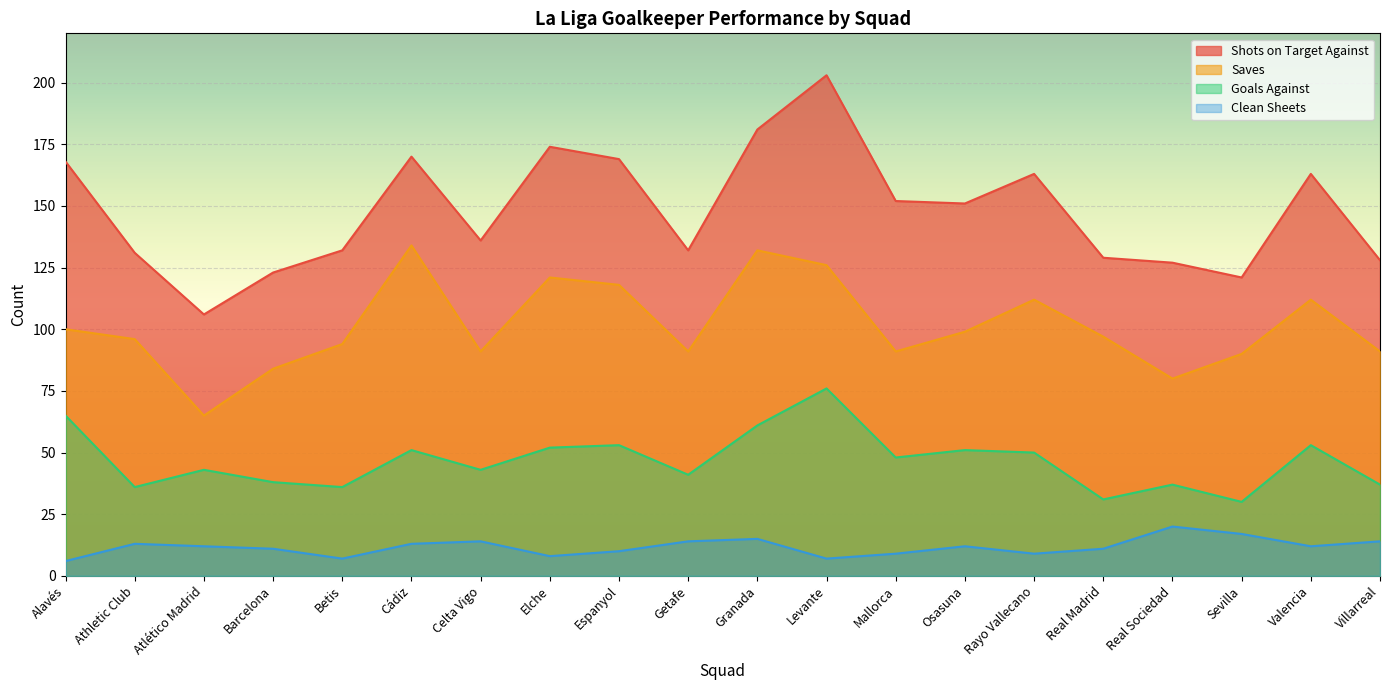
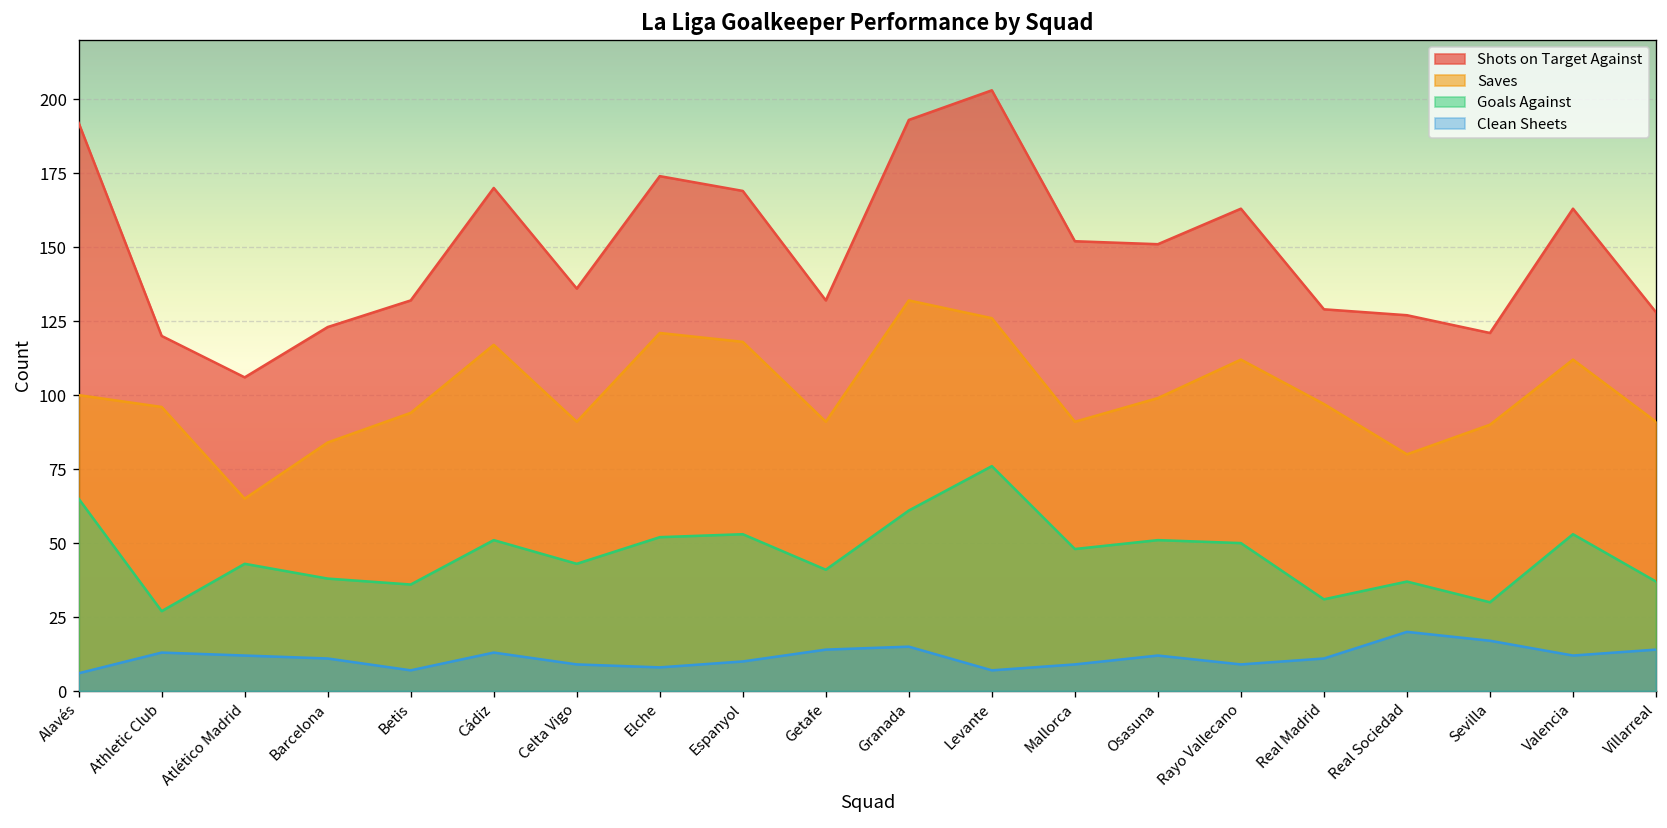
  {
    "Shots on Target Against": {
-     "Alavés": 168,
-     "Athletic Club": 131,
+     "Alavés": 192,
+     "Athletic Club": 120,
      "Atlético Madrid": 106,
      "Barcelona": 123,
      "Betis": 132,
      "Cádiz": 170,
      "Celta Vigo": 136,
      "Elche": 174,
      "Espanyol": 169,
      "Getafe": 132,
-     "Granada": 181,
+     "Granada": 193,
      "Levante": 203,
      "Mallorca": 152,
      "Osasuna": 151,
      "Rayo Vallecano": 163,
      "Real Madrid": 129,
      "Real Sociedad": 127,
      "Sevilla": 121,
      "Valencia": 163,
      "Villarreal": 128
    },
    "Saves": {
      "Alavés": 100,
      "Athletic Club": 96,
      "Atlético Madrid": 65,
      "Barcelona": 84,
      "Betis": 94,
-     "Cádiz": 134,
+     "Cádiz": 117,
      "Celta Vigo": 91,
      "Elche": 121,
      "Espanyol": 118,
      "Getafe": 91,
      "Granada": 132,
      "Levante": 126,
      "Mallorca": 91,
      "Osasuna": 99,
      "Rayo Vallecano": 112,
      "Real Madrid": 97,
      "Real Sociedad": 80,
      "Sevilla": 90,
      "Valencia": 112,
      "Villarreal": 91
    },
    "Goals Against": {
      "Alavés": 65,
-     "Athletic Club": 36,
+     "Athletic Club": 27,
      "Atlético Madrid": 43,
      "Barcelona": 38,
      "Betis": 36,
      "Cádiz": 51,
      "Celta Vigo": 43,
      "Elche": 52,
      "Espanyol": 53,
      "Getafe": 41,
      "Granada": 61,
      "Levante": 76,
      "Mallorca": 48,
      "Osasuna": 51,
      "Rayo Vallecano": 50,
      "Real Madrid": 31,
      "Real Sociedad": 37,
      "Sevilla": 30,
      "Valencia": 53,
      "Villarreal": 37
    },
    "Clean Sheets": {
      "Alavés": 6,
      "Athletic Club": 13,
      "Atlético Madrid": 12,
      "Barcelona": 11,
      "Betis": 7,
      "Cádiz": 13,
-     "Celta Vigo": 14,
+     "Celta Vigo": 9,
      "Elche": 8,
      "Espanyol": 10,
      "Getafe": 14,
      "Granada": 15,
      "Levante": 7,
      "Mallorca": 9,
      "Osasuna": 12,
      "Rayo Vallecano": 9,
      "Real Madrid": 11,
      "Real Sociedad": 20,
      "Sevilla": 17,
      "Valencia": 12,
      "Villarreal": 14
    }
  }
